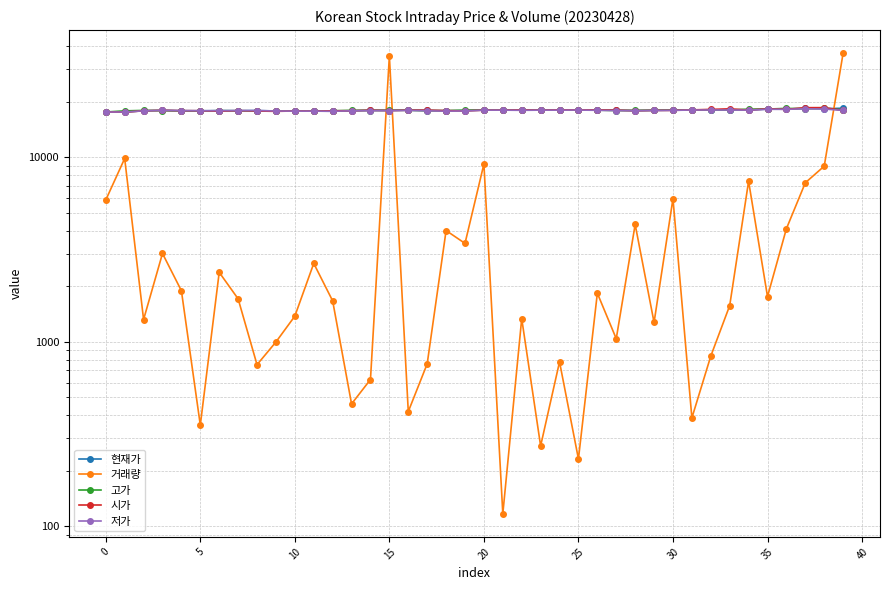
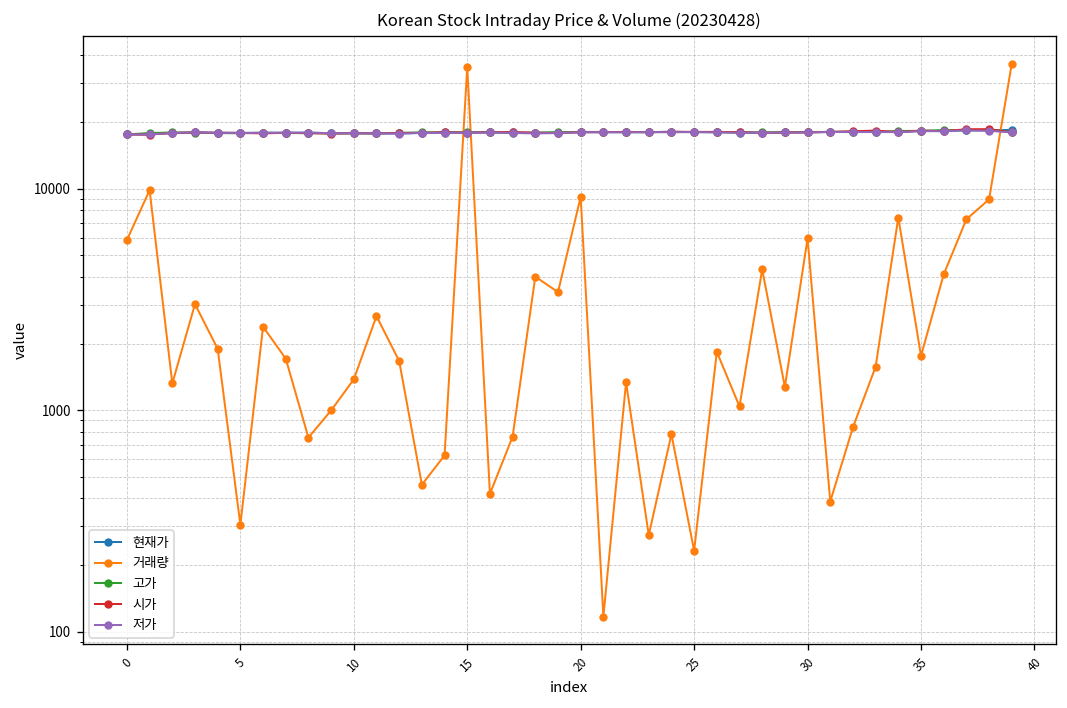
  {
    "거래량": {
      "0": 5900,
-     "5": 350,
+     "5": 300,
      "10": 1400,
      "15": 35000,
      "20": 9000,
      "25": 230,
      "30": 6000,
      "35": 1800
    }
  }
